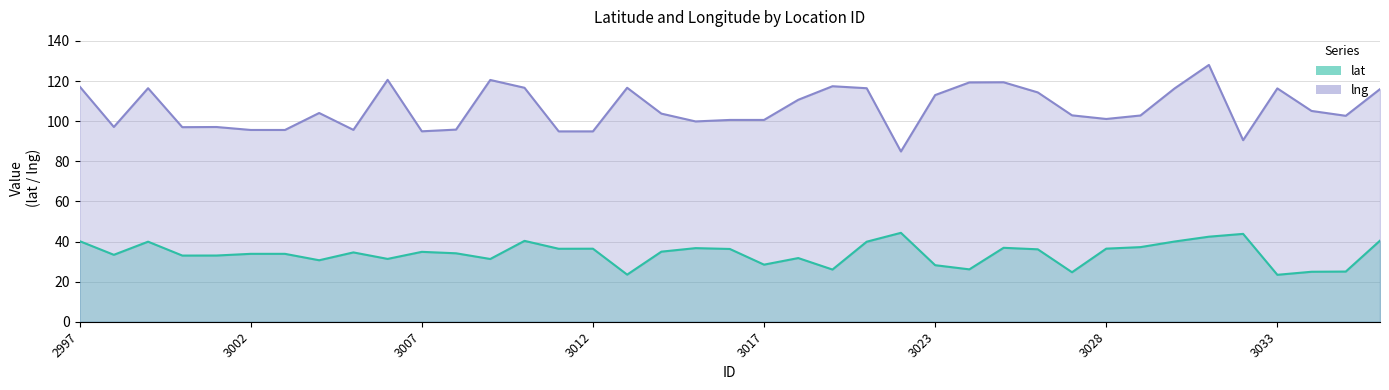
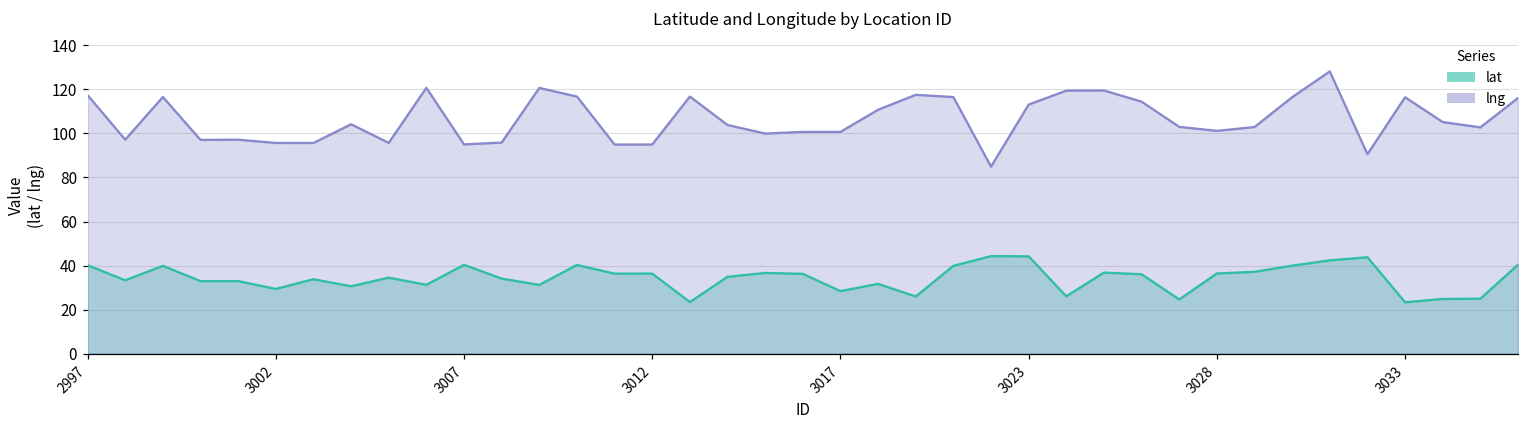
  {
    "lat": {
      "2997": 40,
-     "3002": 34,
-     "3007": 35,
+     "3002": 29,
+     "3007": 40,
      "3012": 36,
      "3017": 28,
-     "3023": 28,
+     "3023": 44,
      "3028": 36,
      "3033": 23
    },
    "lng": {
      "2997": 117,
      "3002": 96,
      "3007": 95,
      "3012": 95,
      "3017": 101,
      "3023": 113,
      "3028": 101,
      "3033": 116
    }
  }
